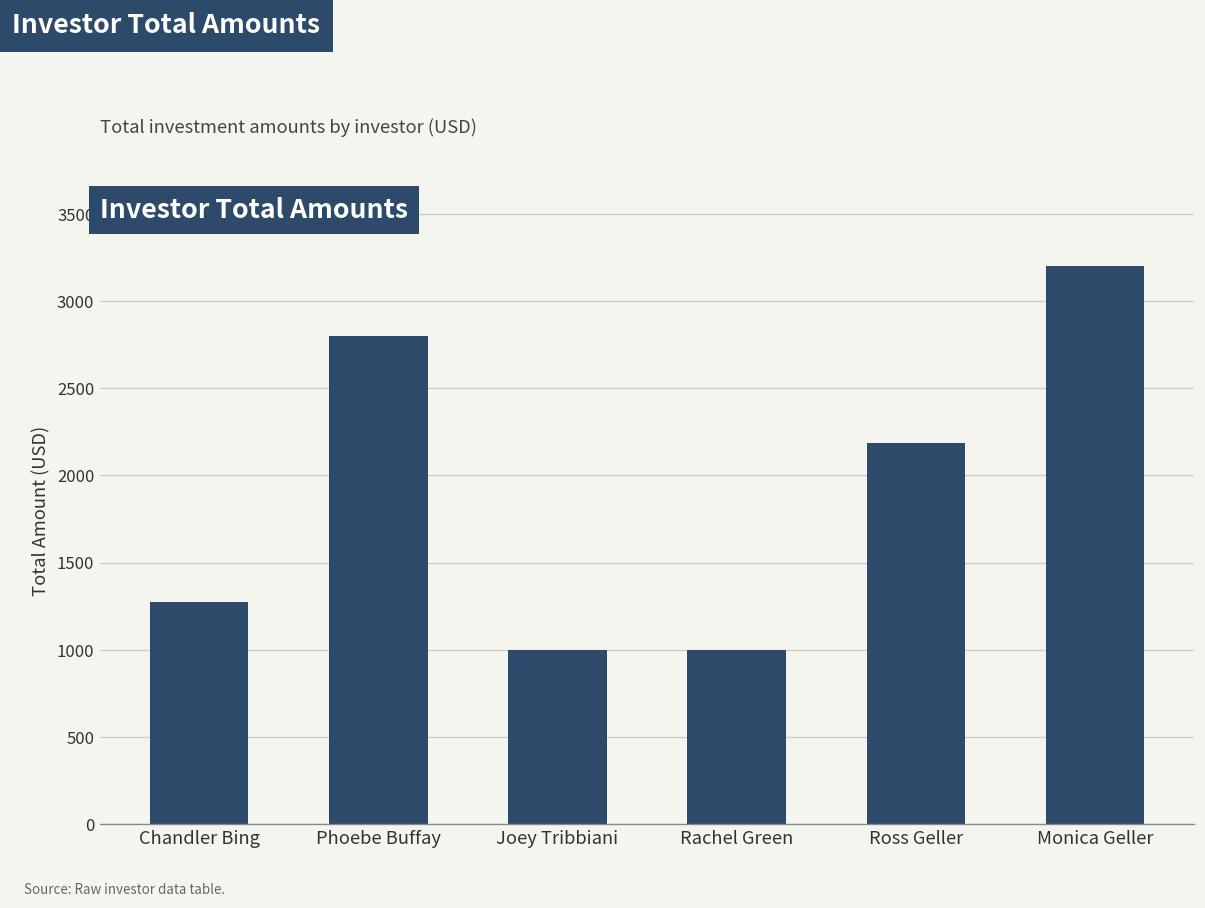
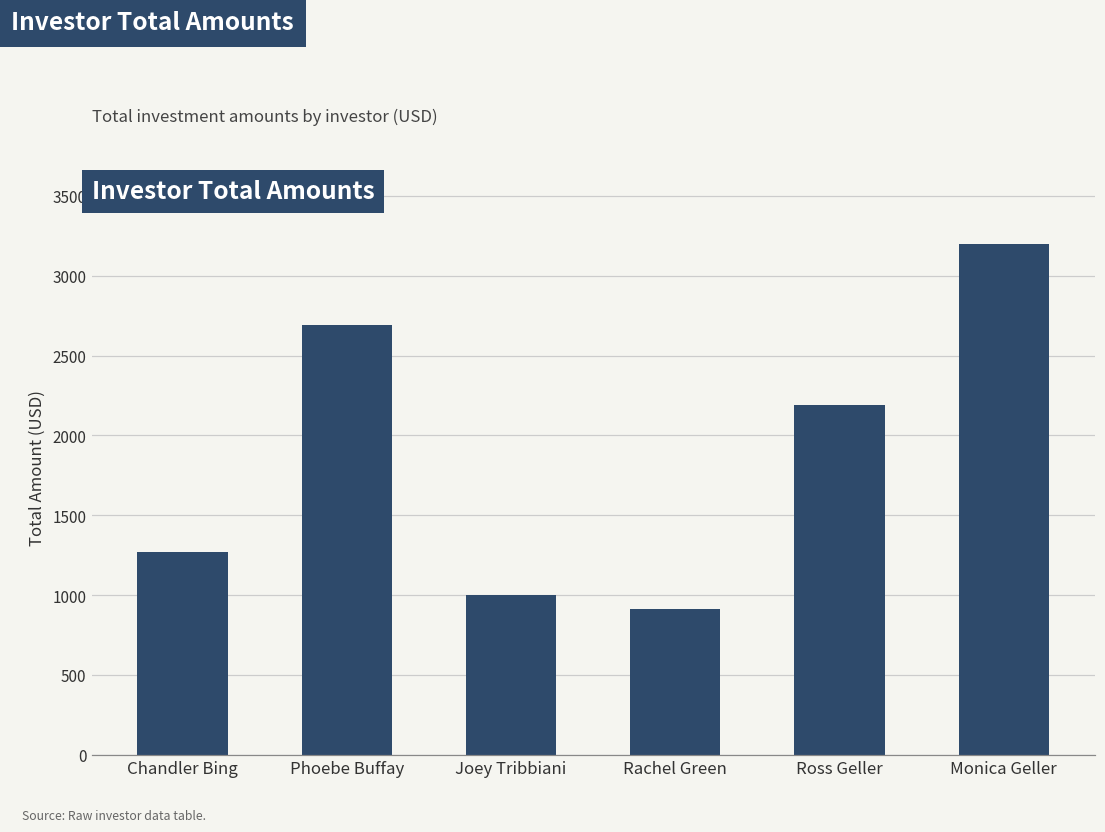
  {
    "Chandler Bing": 1270,
-   "Phoebe Buffay": 2800,
+   "Phoebe Buffay": 2690,
    "Joey Tribbiani": 1000,
-   "Rachel Green": 1000,
+   "Rachel Green": 920,
    "Ross Geller": 2190,
    "Monica Geller": 3200
  }
